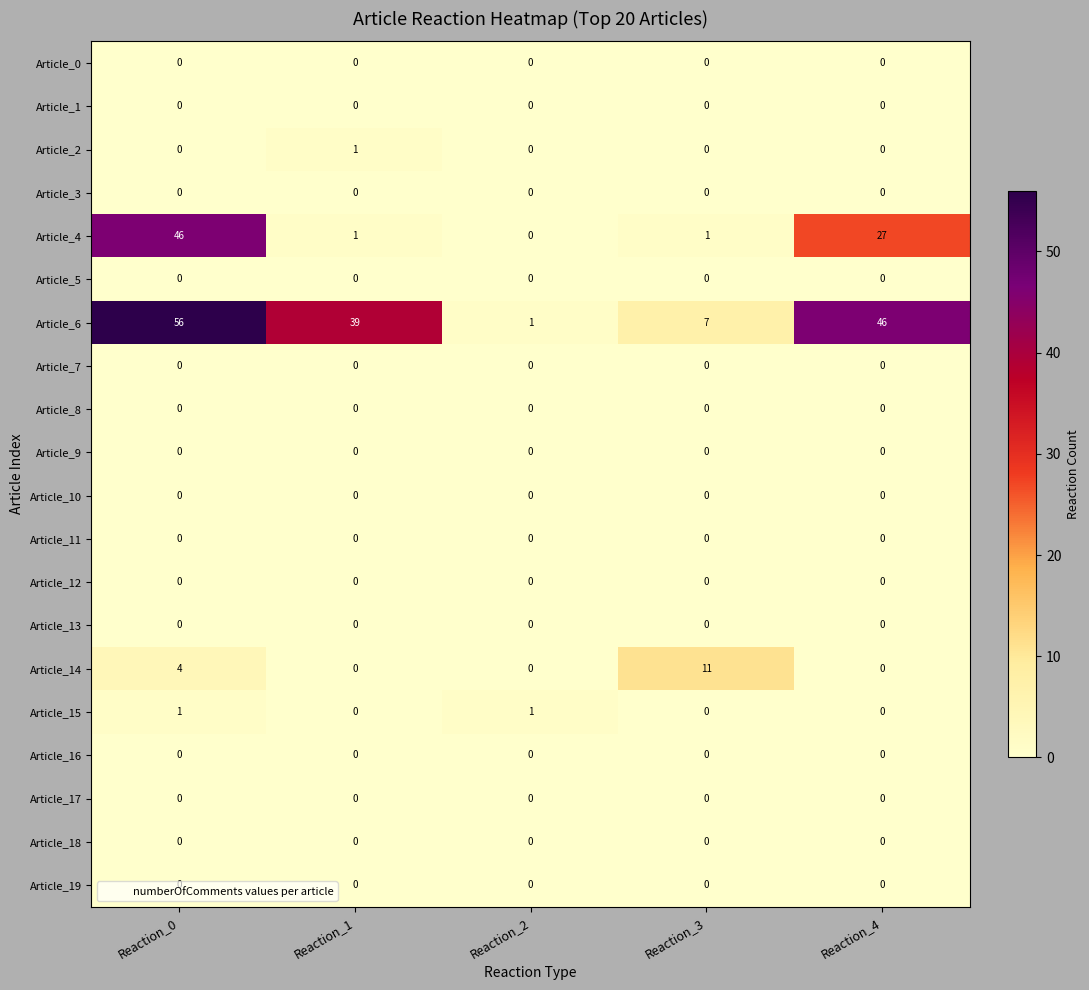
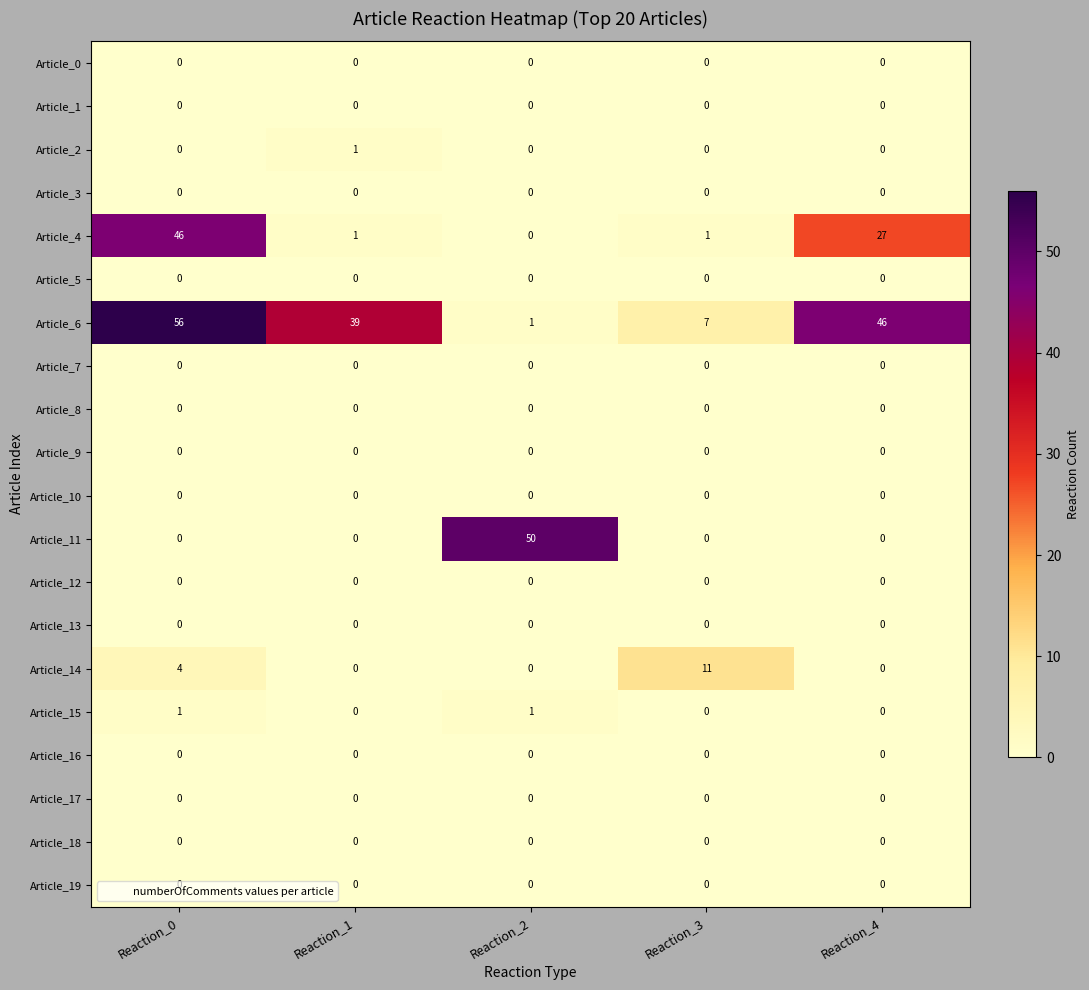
  {
    "Article_0": {
      "Reaction_0": 0,
      "Reaction_1": 0,
      "Reaction_2": 0,
      "Reaction_3": 0,
      "Reaction_4": 0
    },
    "Article_1": {
      "Reaction_0": 0,
      "Reaction_1": 0,
      "Reaction_2": 0,
      "Reaction_3": 0,
      "Reaction_4": 0
    },
    "Article_2": {
      "Reaction_0": 0,
      "Reaction_1": 1,
      "Reaction_2": 0,
      "Reaction_3": 0,
      "Reaction_4": 0
    },
    "Article_3": {
      "Reaction_0": 0,
      "Reaction_1": 0,
      "Reaction_2": 0,
      "Reaction_3": 0,
      "Reaction_4": 0
    },
    "Article_4": {
      "Reaction_0": 46,
      "Reaction_1": 1,
      "Reaction_2": 0,
      "Reaction_3": 1,
      "Reaction_4": 27
    },
    "Article_5": {
      "Reaction_0": 0,
      "Reaction_1": 0,
      "Reaction_2": 0,
      "Reaction_3": 0,
      "Reaction_4": 0
    },
    "Article_6": {
      "Reaction_0": 56,
      "Reaction_1": 39,
      "Reaction_2": 1,
      "Reaction_3": 7,
      "Reaction_4": 46
    },
    "Article_7": {
      "Reaction_0": 0,
      "Reaction_1": 0,
      "Reaction_2": 0,
      "Reaction_3": 0,
      "Reaction_4": 0
    },
    "Article_8": {
      "Reaction_0": 0,
      "Reaction_1": 0,
      "Reaction_2": 0,
      "Reaction_3": 0,
      "Reaction_4": 0
    },
    "Article_9": {
      "Reaction_0": 0,
      "Reaction_1": 0,
      "Reaction_2": 0,
      "Reaction_3": 0,
      "Reaction_4": 0
    },
    "Article_10": {
      "Reaction_0": 0,
      "Reaction_1": 0,
      "Reaction_2": 0,
      "Reaction_3": 0,
      "Reaction_4": 0
    },
    "Article_11": {
      "Reaction_0": 0,
      "Reaction_1": 0,
-     "Reaction_2": 0,
+     "Reaction_2": 50,
      "Reaction_3": 0,
      "Reaction_4": 0
    },
    "Article_12": {
      "Reaction_0": 0,
      "Reaction_1": 0,
      "Reaction_2": 0,
      "Reaction_3": 0,
      "Reaction_4": 0
    },
    "Article_13": {
      "Reaction_0": 0,
      "Reaction_1": 0,
      "Reaction_2": 0,
      "Reaction_3": 0,
      "Reaction_4": 0
    },
    "Article_14": {
      "Reaction_0": 4,
      "Reaction_1": 0,
      "Reaction_2": 0,
      "Reaction_3": 11,
      "Reaction_4": 0
    },
    "Article_15": {
      "Reaction_0": 1,
      "Reaction_1": 0,
      "Reaction_2": 1,
      "Reaction_3": 0,
      "Reaction_4": 0
    },
    "Article_16": {
      "Reaction_0": 0,
      "Reaction_1": 0,
      "Reaction_2": 0,
      "Reaction_3": 0,
      "Reaction_4": 0
    },
    "Article_17": {
      "Reaction_0": 0,
      "Reaction_1": 0,
      "Reaction_2": 0,
      "Reaction_3": 0,
      "Reaction_4": 0
    },
    "Article_18": {
      "Reaction_0": 0,
      "Reaction_1": 0,
      "Reaction_2": 0,
      "Reaction_3": 0,
      "Reaction_4": 0
    },
    "Article_19": {
      "Reaction_1": 0,
      "Reaction_2": 0,
      "Reaction_3": 0,
      "Reaction_4": 0
    }
  }
